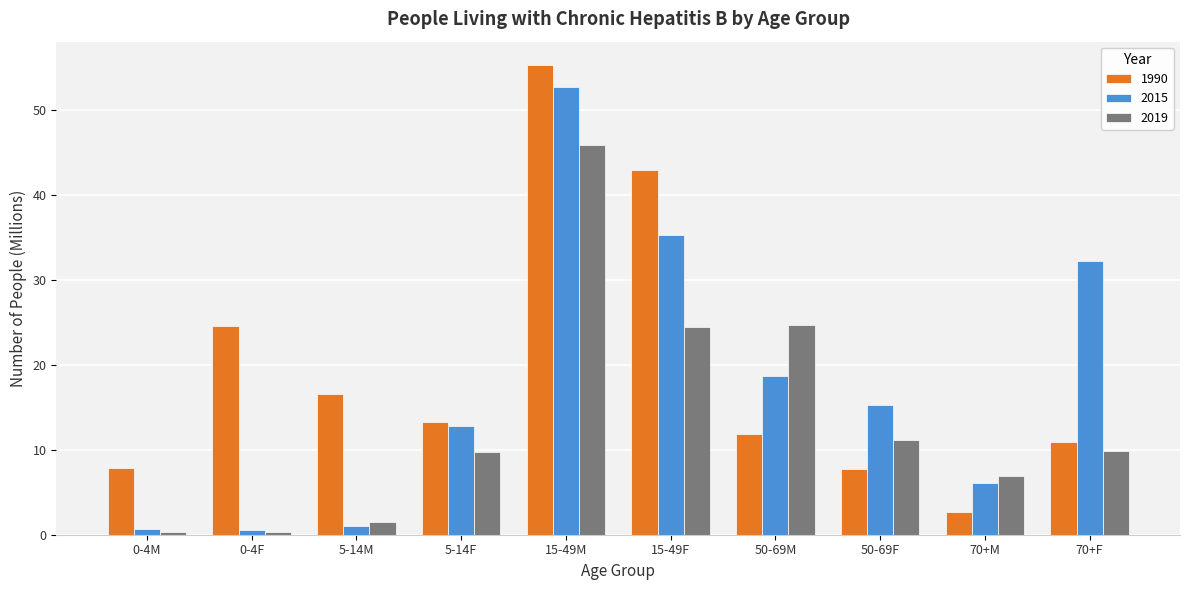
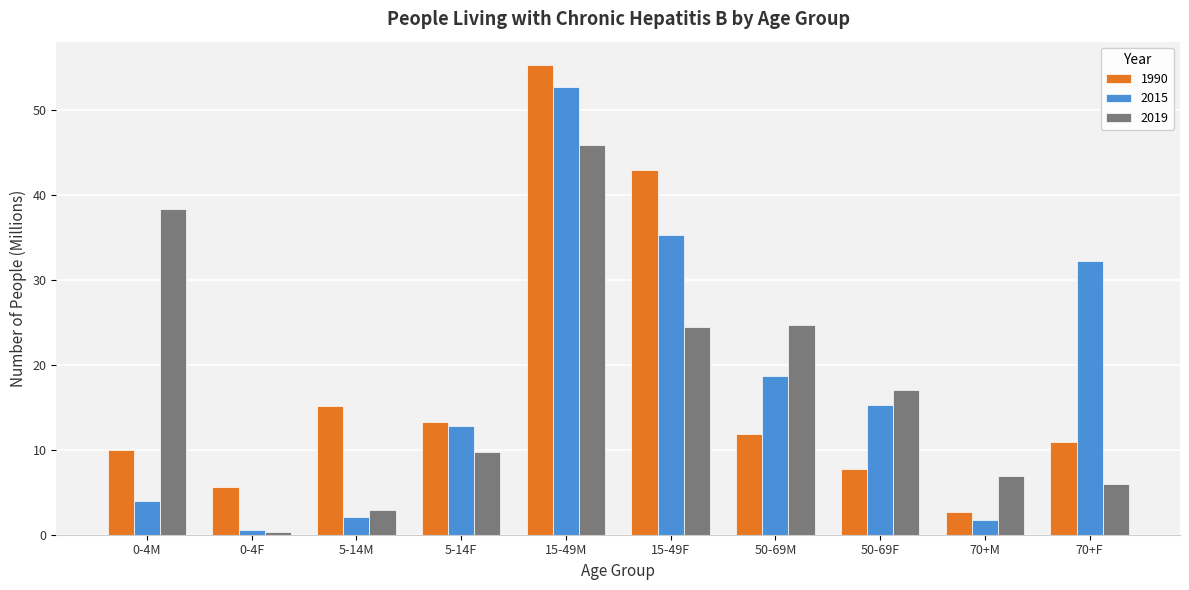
  {
    "1990": {
-     "0-4M": 8,
-     "0-4F": 25,
-     "5-14M": 17,
+     "0-4M": 10,
+     "0-4F": 6,
+     "5-14M": 15,
      "5-14F": 13,
      "15-49M": 55,
      "15-49F": 43,
      "50-69M": 12,
      "50-69F": 8,
      "70+M": 3,
      "70+F": 11
    },
    "2015": {
-     "0-4M": 1,
+     "0-4M": 4,
      "0-4F": 1,
-     "5-14M": 1,
+     "5-14M": 2,
      "5-14F": 13,
      "15-49M": 53,
      "15-49F": 35,
      "50-69M": 19,
      "50-69F": 15,
-     "70+M": 6,
+     "70+M": 2,
      "70+F": 32
    },
    "2019": {
-     "0-4M": 0,
-     "5-14M": 2,
+     "0-4M": 38,
+     "5-14M": 3,
      "5-14F": 10,
      "15-49M": 46,
      "15-49F": 24,
      "50-69M": 25,
-     "50-69F": 11,
+     "50-69F": 17,
      "70+M": 7,
-     "70+F": 10
+     "70+F": 6
    }
  }
